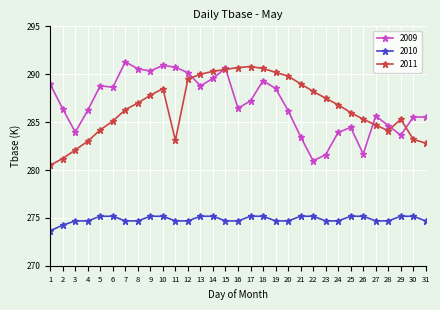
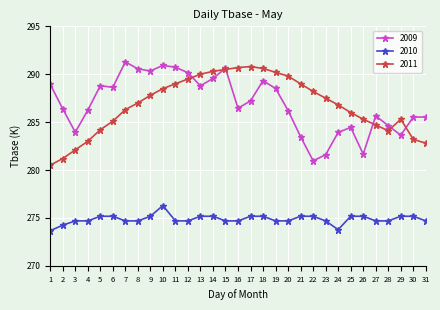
  {
    "2009": {
      "1": 289,
      "2": 286,
      "3": 284,
      "4": 286,
      "5": 289,
      "6": 289,
      "7": 291,
      "8": 291,
      "9": 290,
      "10": 291,
      "11": 291,
      "12": 290,
      "13": 289,
      "14": 290,
      "16": 286,
      "17": 287,
      "18": 289,
      "19": 289,
      "20": 286,
      "21": 283,
      "22": 281,
      "23": 282,
      "24": 284,
      "25": 284,
      "26": 282,
      "27": 286,
      "28": 285,
      "29": 284,
      "30": 286,
      "31": 286
    },
    "2010": {
      "1": 274,
      "2": 274,
      "3": 275,
      "4": 275,
      "5": 275,
      "6": 275,
      "7": 275,
      "8": 275,
      "9": 275,
-     "10": 275,
+     "10": 276,
      "11": 275,
      "12": 275,
      "13": 275,
      "14": 275,
      "15": 275,
      "16": 275,
      "17": 275,
      "18": 275,
      "19": 275,
      "20": 275,
      "21": 275,
      "22": 275,
      "23": 275,
-     "24": 275,
+     "24": 274,
      "25": 275,
      "26": 275,
      "27": 275,
      "28": 275,
      "29": 275,
      "30": 275,
      "31": 275
    },
    "2011": {
      "1": 281,
      "2": 281,
      "3": 282,
      "4": 283,
      "5": 284,
      "6": 285,
      "7": 286,
      "8": 287,
      "9": 288,
      "10": 289,
-     "11": 283,
+     "11": 289,
      "12": 290,
      "13": 290,
      "14": 290,
      "16": 291,
      "17": 291,
      "18": 291,
      "19": 290,
      "20": 290,
      "21": 289,
      "22": 288,
      "23": 288,
      "24": 287,
      "25": 286,
      "26": 285,
      "27": 285,
      "28": 284,
      "29": 285,
      "30": 283,
      "31": 283
    }
  }
